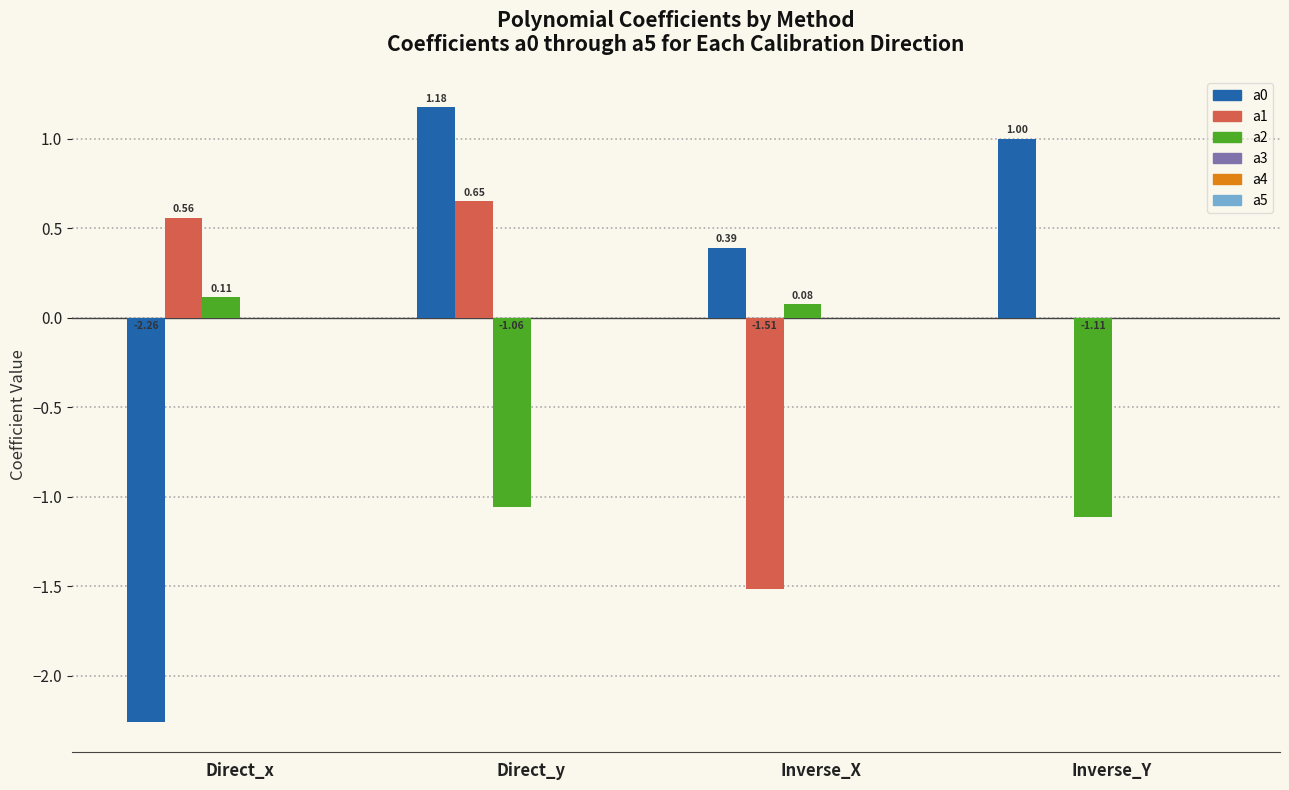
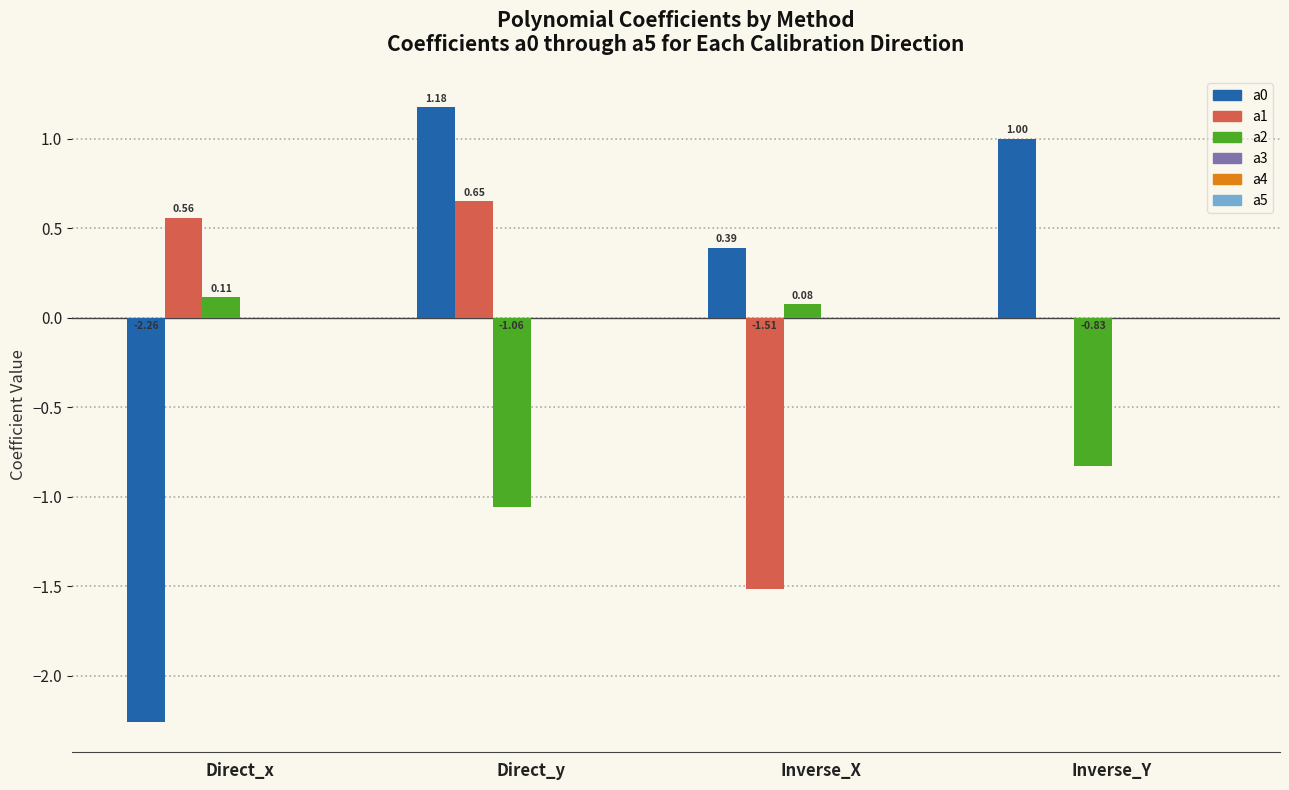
  {
    "a0": {
      "Direct_x": -2.26,
      "Direct_y": 1.18,
      "Inverse_X": 0.39,
      "Inverse_Y": 1.00
    },
    "a1": {
      "Direct_x": 0.56,
      "Direct_y": 0.65,
      "Inverse_X": -1.51
    },
    "a2": {
      "Direct_x": 0.11,
      "Direct_y": -1.06,
      "Inverse_X": 0.08,
-     "Inverse_Y": -1.11
+     "Inverse_Y": -0.83
    }
  }
